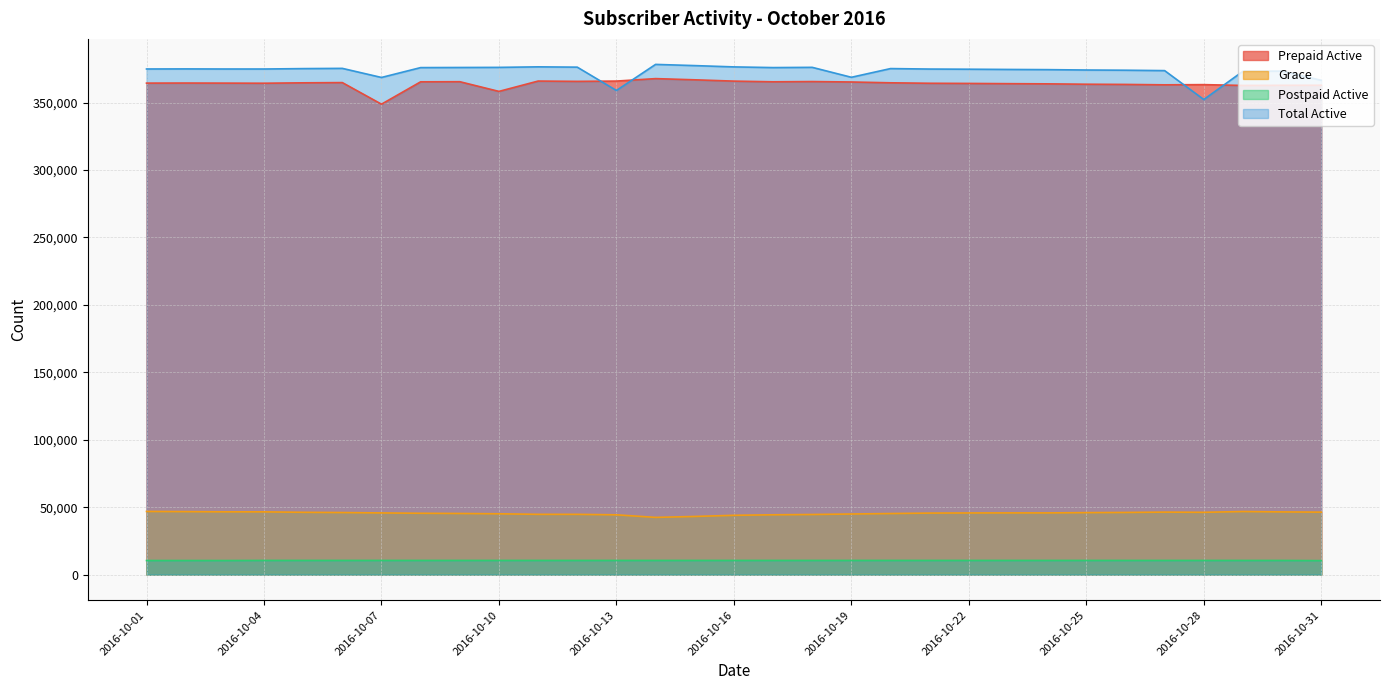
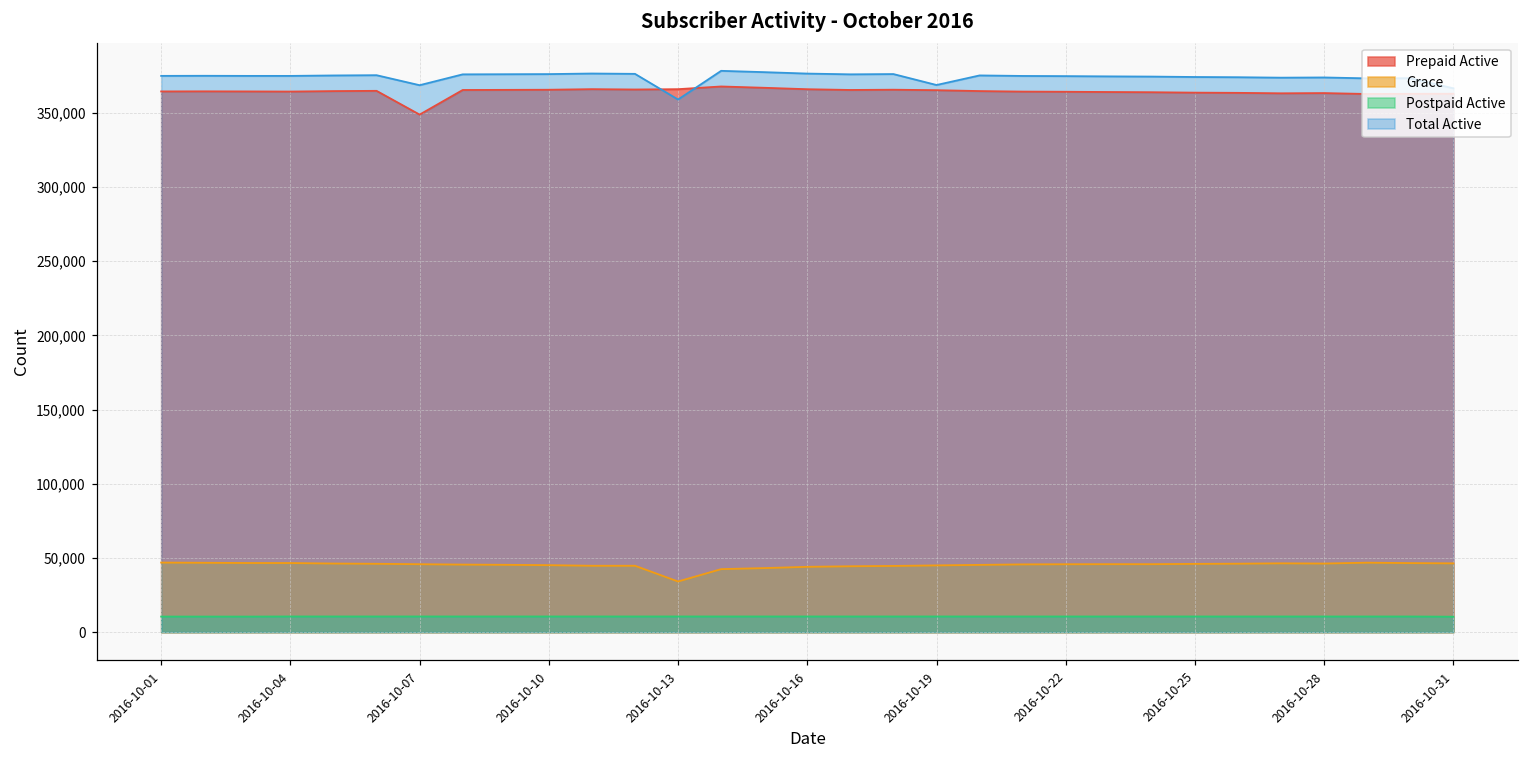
  {
    "Prepaid Active": {
      "2016-10-01": "364,000",
      "2016-10-04": "364,000",
      "2016-10-07": "349,000",
-     "2016-10-10": "358,000",
+     "2016-10-10": "366,000",
      "2016-10-13": "366,000",
      "2016-10-16": "366,000",
      "2016-10-19": "365,000",
      "2016-10-22": "364,000",
      "2016-10-25": "364,000",
      "2016-10-28": "363,000"
    },
    "Grace": {
      "2016-10-01": "47,000",
      "2016-10-04": "47,000",
      "2016-10-07": "46,000",
      "2016-10-10": "45,000",
-     "2016-10-13": "44,000",
+     "2016-10-13": "34,000",
      "2016-10-16": "44,000",
      "2016-10-19": "45,000",
      "2016-10-22": "46,000",
      "2016-10-25": "46,000",
      "2016-10-28": "46,000",
      "2016-10-31": "46,000"
    },
    "Postpaid Active": {
      "2016-10-01": "10,000",
      "2016-10-04": "11,000",
      "2016-10-07": "11,000",
      "2016-10-10": "11,000",
      "2016-10-13": "11,000",
      "2016-10-16": "11,000",
      "2016-10-19": "11,000",
      "2016-10-22": "11,000",
      "2016-10-25": "11,000",
      "2016-10-28": "11,000",
      "2016-10-31": "10,000"
    },
    "Total Active": {
      "2016-10-01": "375,000",
      "2016-10-04": "375,000",
      "2016-10-07": "369,000",
      "2016-10-10": "376,000",
      "2016-10-13": "359,000",
      "2016-10-16": "376,000",
      "2016-10-19": "369,000",
      "2016-10-22": "375,000",
      "2016-10-25": "374,000",
-     "2016-10-28": "352,000"
+     "2016-10-28": "374,000"
    }
  }
